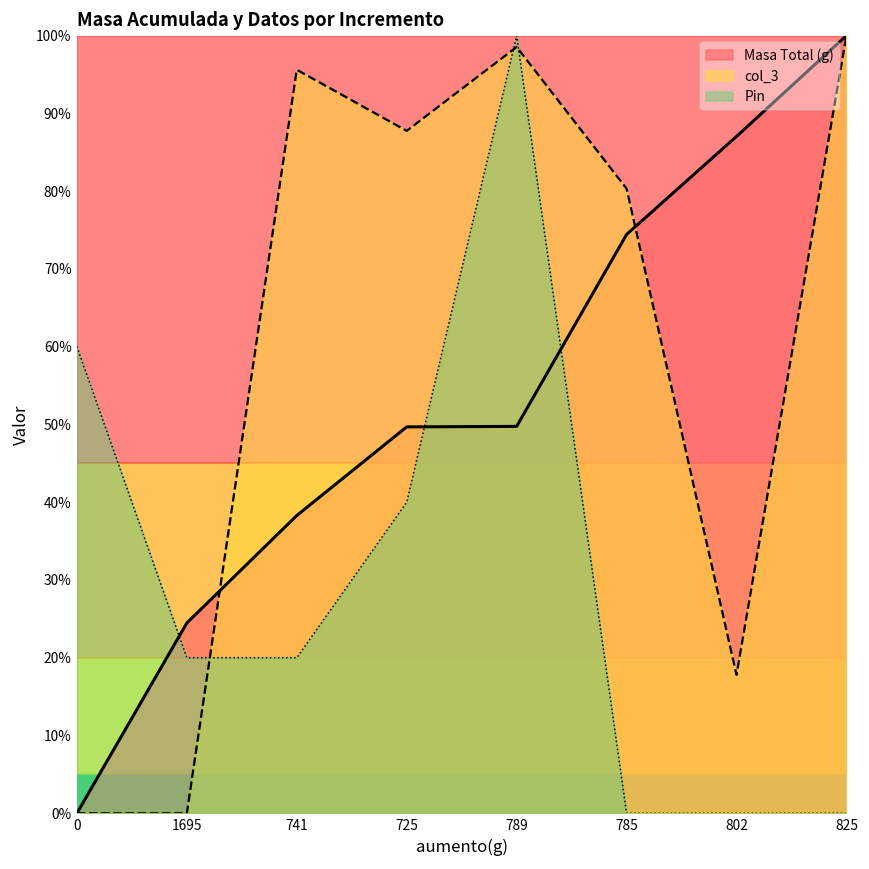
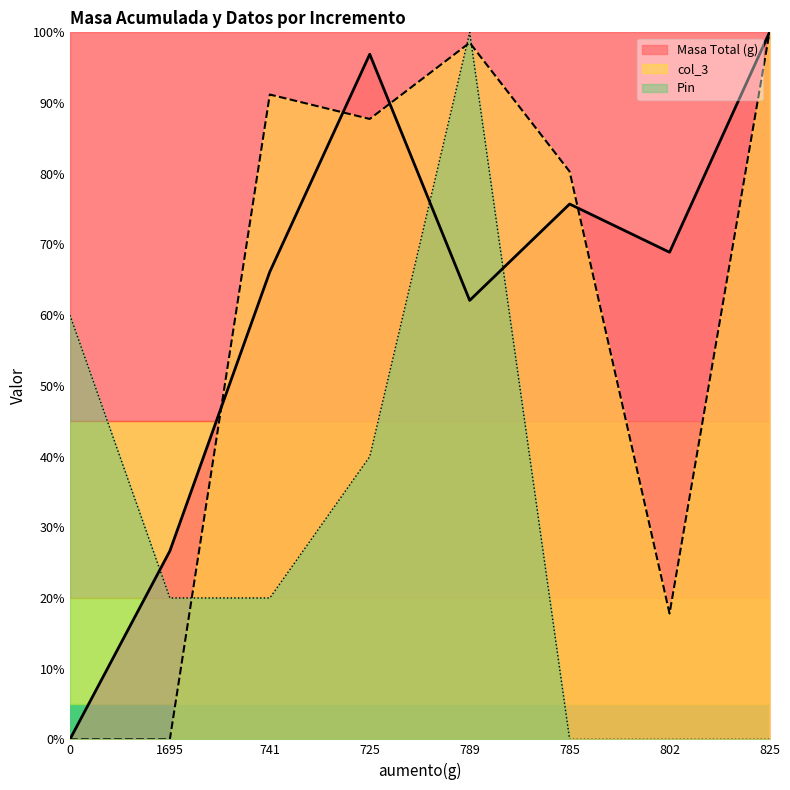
  {
    "Masa Total (g)": {
-     "1695": "24%",
-     "741": "38%",
-     "725": "50%",
-     "789": "50%",
-     "785": "74%",
-     "802": "87%"
+     "1695": "27%",
+     "741": "66%",
+     "725": "97%",
+     "789": "62%",
+     "785": "76%",
+     "802": "69%"
    },
    "col_3": {
      "1695": "0%",
-     "741": "96%",
+     "741": "91%",
      "725": "88%",
      "789": "99%",
      "785": "80%",
      "802": "18%"
    },
    "Pin": {
      "0": "60%",
      "1695": "20%",
      "741": "20%",
      "725": "40%",
      "789": "100%",
      "785": "0%",
      "802": "0%",
      "825": "0%"
    }
  }
